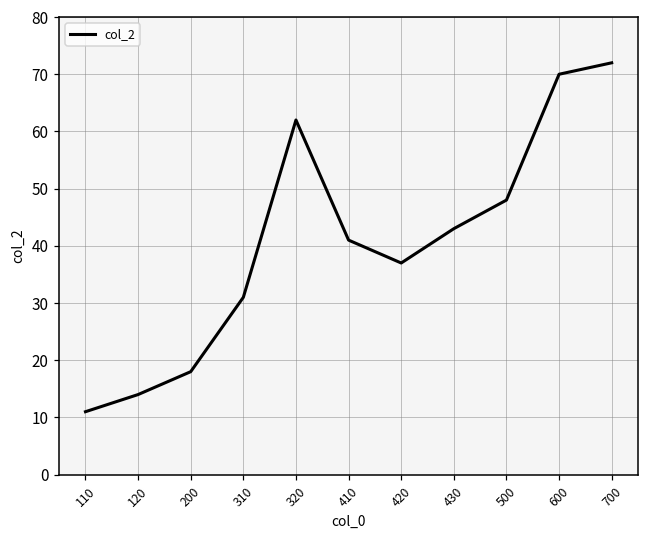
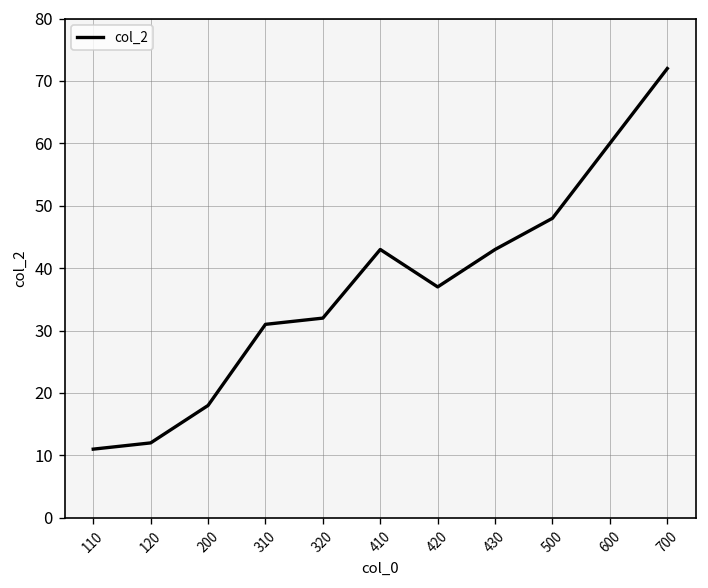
  {
    "110": 11,
-   "120": 14,
+   "120": 12,
    "200": 18,
    "310": 31,
-   "320": 62,
-   "410": 41,
+   "320": 32,
+   "410": 43,
    "420": 37,
    "430": 43,
    "500": 48,
-   "600": 70,
+   "600": 60,
    "700": 72
  }
